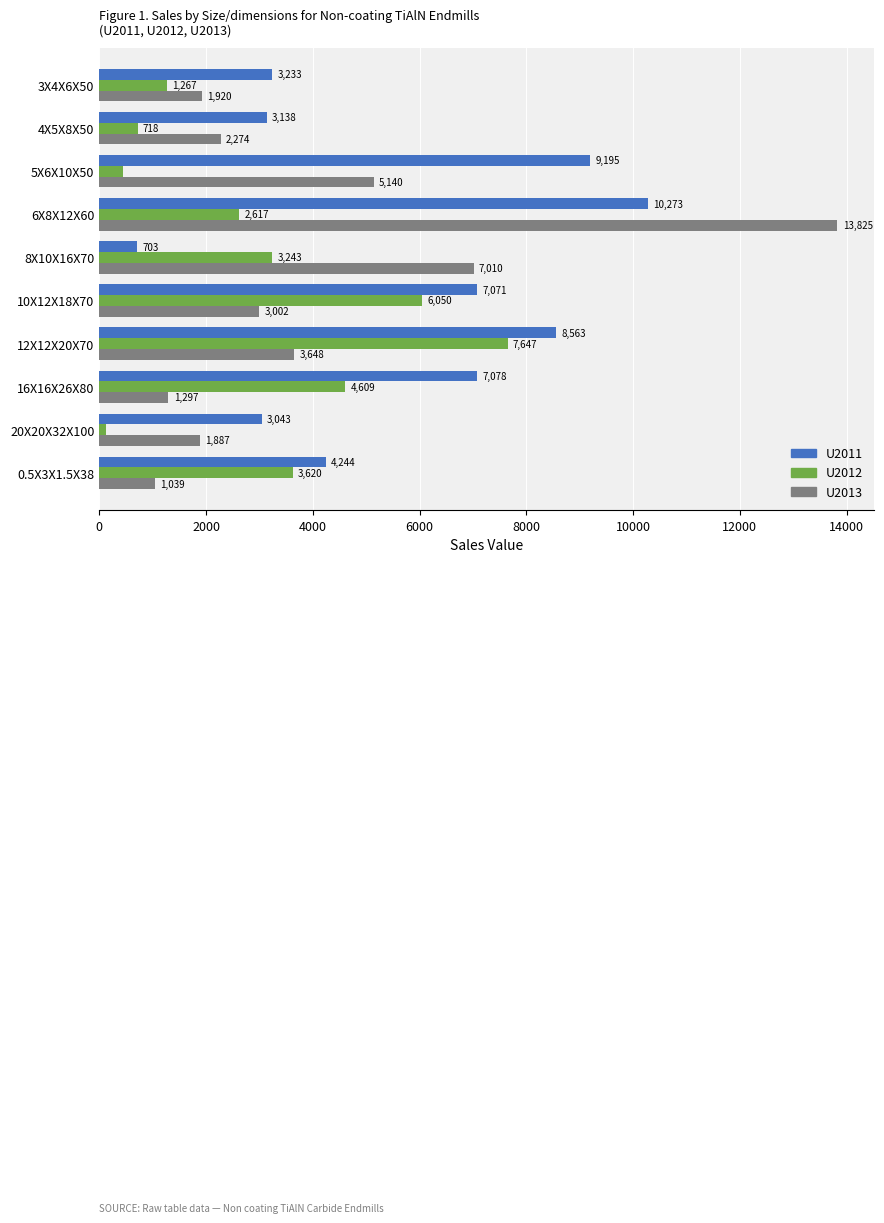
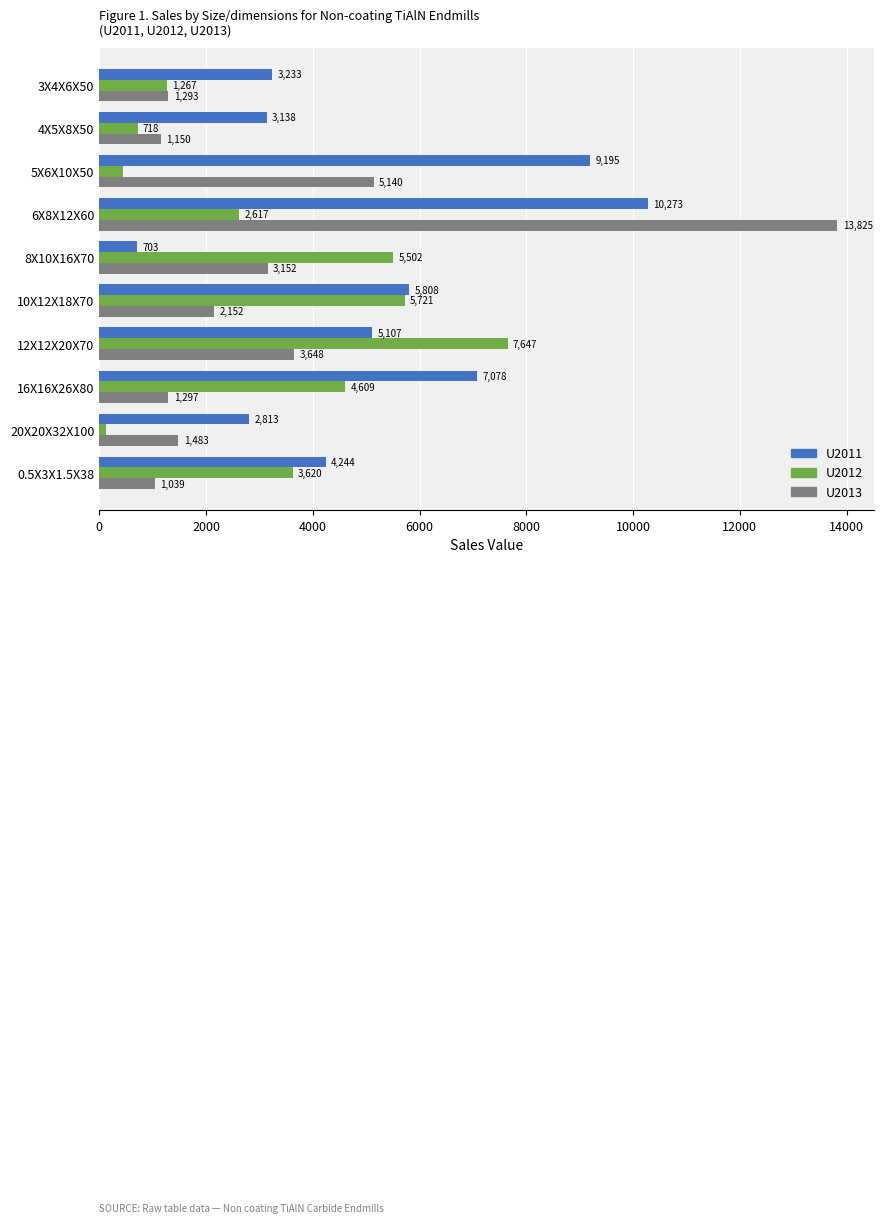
  {
    "U2011": {
      "3X4X6X50": "3,233",
      "4X5X8X50": "3,138",
      "5X6X10X50": "9,195",
      "6X8X12X60": "10,273",
      "8X10X16X70": "703",
-     "10X12X18X70": "7,071",
-     "12X12X20X70": "8,563",
+     "10X12X18X70": "5,808",
+     "12X12X20X70": "5,107",
      "16X16X26X80": "7,078",
-     "20X20X32X100": "3,043",
+     "20X20X32X100": "2,813",
      "0.5X3X1.5X38": "4,244"
    },
    "U2012": {
      "3X4X6X50": "1,267",
      "4X5X8X50": "718",
      "6X8X12X60": "2,617",
-     "8X10X16X70": "3,243",
-     "10X12X18X70": "6,050",
+     "8X10X16X70": "5,502",
+     "10X12X18X70": "5,721",
      "12X12X20X70": "7,647",
      "16X16X26X80": "4,609",
      "0.5X3X1.5X38": "3,620"
    },
    "U2013": {
-     "3X4X6X50": "1,920",
-     "4X5X8X50": "2,274",
+     "3X4X6X50": "1,293",
+     "4X5X8X50": "1,150",
      "5X6X10X50": "5,140",
      "6X8X12X60": "13,825",
-     "8X10X16X70": "7,010",
-     "10X12X18X70": "3,002",
+     "8X10X16X70": "3,152",
+     "10X12X18X70": "2,152",
      "12X12X20X70": "3,648",
      "16X16X26X80": "1,297",
-     "20X20X32X100": "1,887",
+     "20X20X32X100": "1,483",
      "0.5X3X1.5X38": "1,039"
    }
  }
